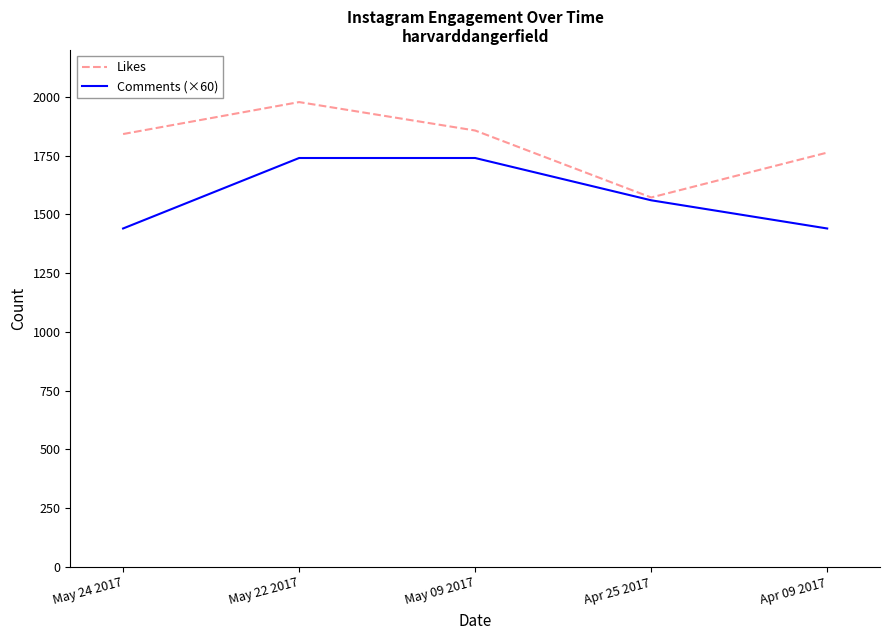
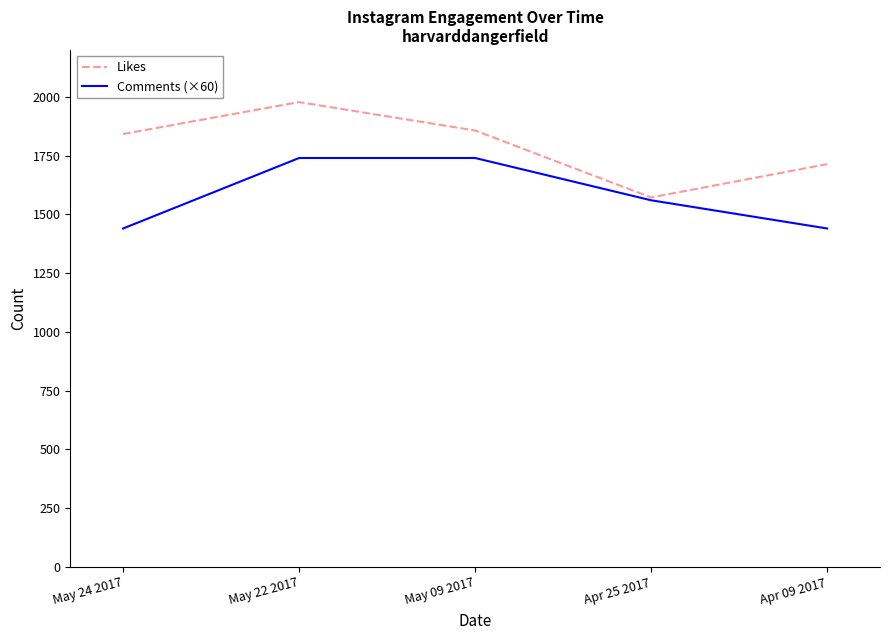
  {
    "Likes": {
      "May 24 2017": 1840,
      "May 22 2017": 1980,
      "May 09 2017": 1860,
      "Apr 25 2017": 1570,
-     "Apr 09 2017": 1760
+     "Apr 09 2017": 1710
    },
    "Comments (×60)": {
      "May 24 2017": 1440,
      "May 22 2017": 1740,
      "May 09 2017": 1740,
      "Apr 25 2017": 1560,
      "Apr 09 2017": 1440
    }
  }
